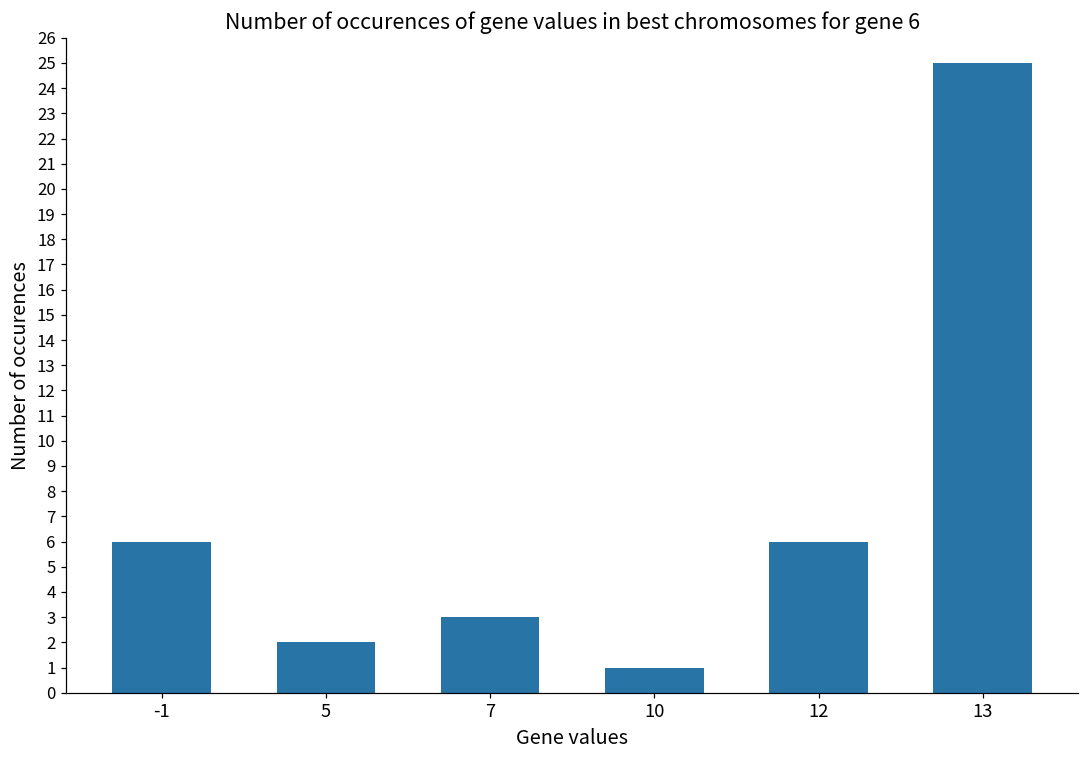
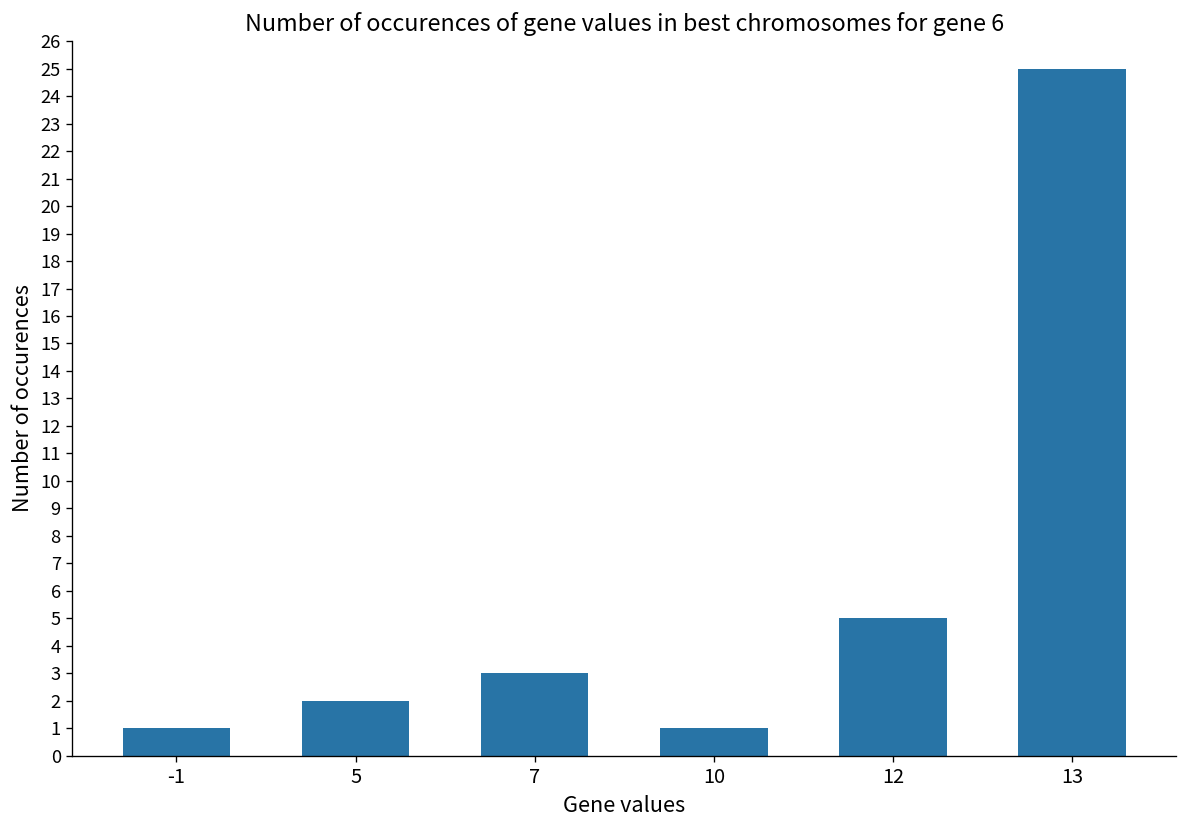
  {
-   "-1": 6,
+   "-1": 1,
    "5": 2,
    "7": 3,
    "10": 1,
-   "12": 6,
+   "12": 5,
    "13": 25
  }
